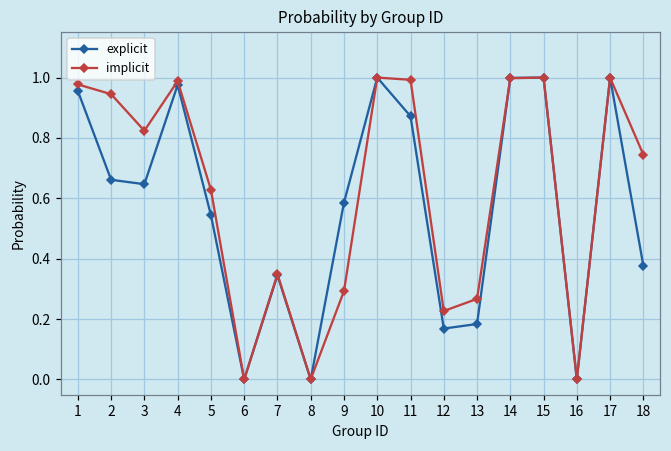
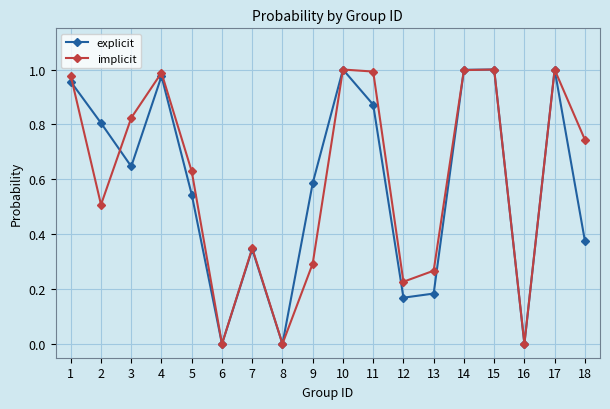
  {
    "explicit": {
      "1": 0.96,
-     "2": 0.66,
+     "2": 0.81,
      "3": 0.65,
      "4": 0.98,
      "5": 0.54,
      "9": 0.59,
      "11": 0.87,
      "12": 0.17,
      "13": 0.18,
      "18": 0.38
    },
    "implicit": {
      "1": 0.98,
-     "2": 0.94,
+     "2": 0.51,
      "3": 0.82,
      "4": 0.99,
      "5": 0.63,
      "9": 0.29,
      "11": 0.99,
      "12": 0.23,
      "13": 0.27,
      "18": 0.74
    }
  }
